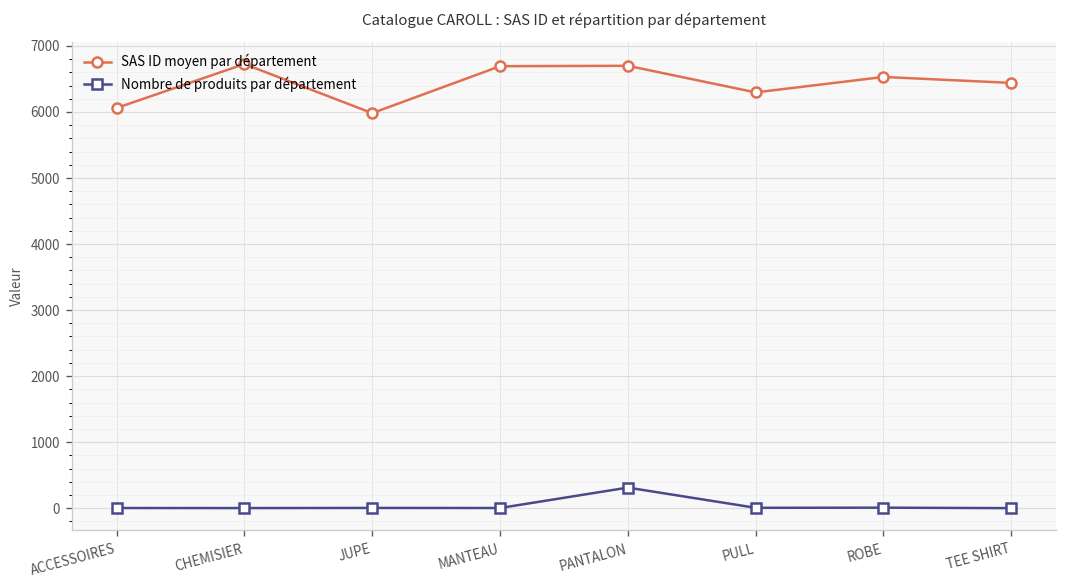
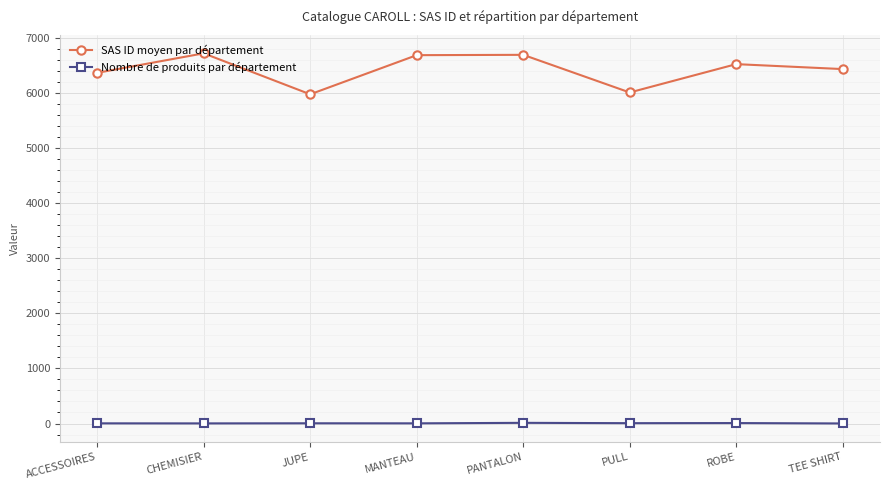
  {
    "SAS ID moyen par département": {
-     "ACCESSOIRES": 6100,
+     "ACCESSOIRES": 6400,
      "CHEMISIER": 6700,
      "JUPE": 6000,
      "MANTEAU": 6700,
      "PANTALON": 6700,
-     "PULL": 6300,
+     "PULL": 6000,
      "ROBE": 6500,
      "TEE SHIRT": 6400
    },
    "Nombre de produits par département": {
      "ACCESSOIRES": 0,
      "CHEMISIER": 0,
      "JUPE": 0,
      "MANTEAU": 0,
-     "PANTALON": 300,
+     "PANTALON": 0,
      "PULL": 0,
      "ROBE": 0,
      "TEE SHIRT": 0
    }
  }
